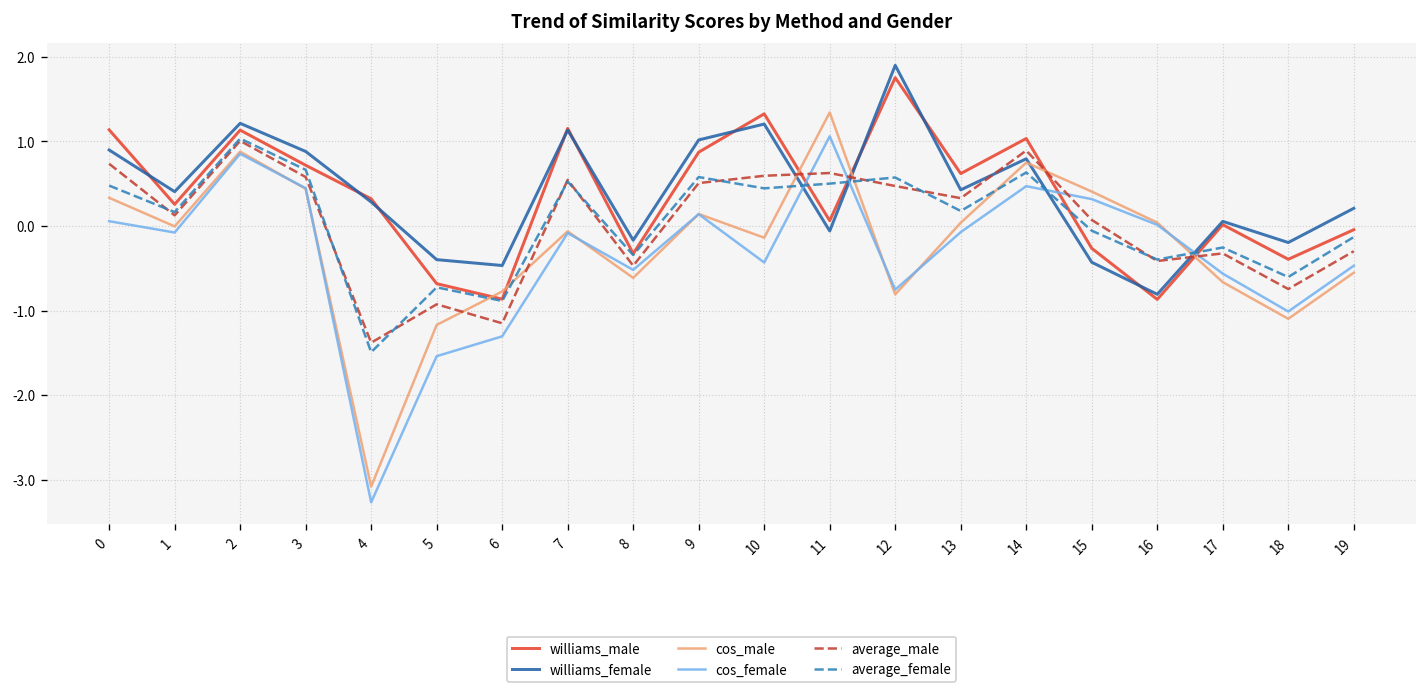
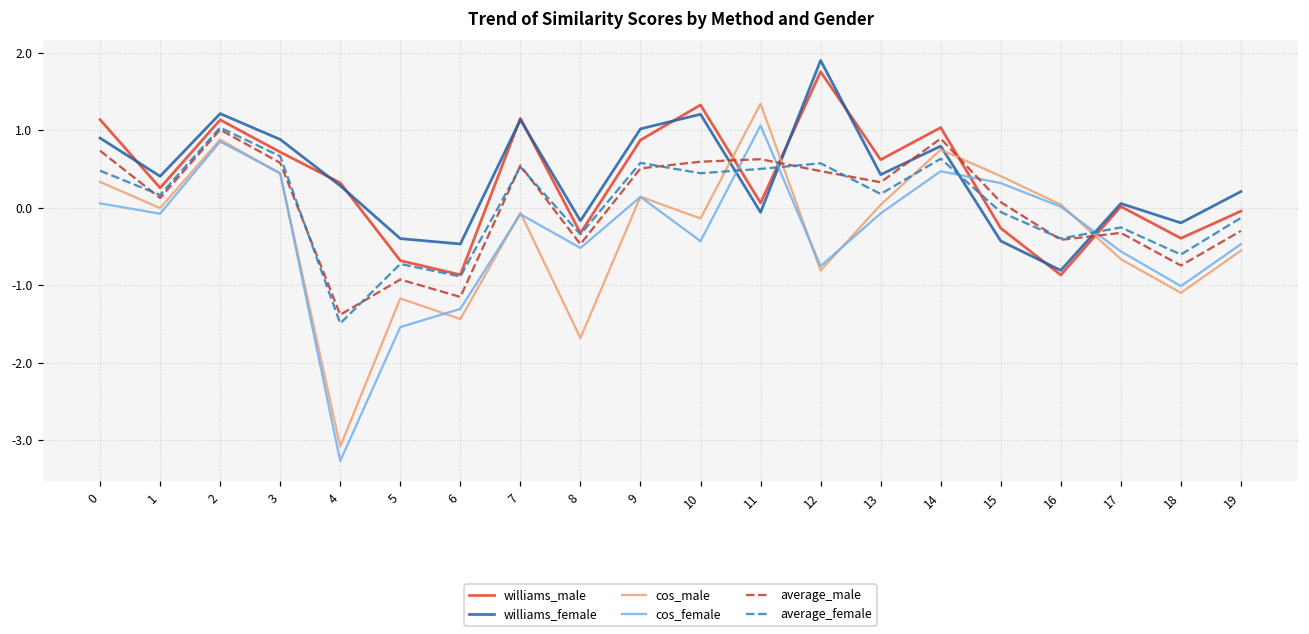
  {
    "cos_male": {
      "0": 0.3,
      "1": 0.0,
      "4": -3.1,
      "5": -1.2,
-     "6": -0.8,
-     "8": -0.6,
+     "6": -1.4,
+     "8": -1.7,
      "10": -0.1,
      "11": 1.3,
      "12": -0.8,
      "13": 0.0,
      "14": 0.7,
      "15": 0.4,
      "17": -0.7,
      "18": -1.1,
      "19": -0.6
    },
    "cos_female": {
      "0": 0.1,
      "1": -0.1,
      "4": -3.3,
      "5": -1.5,
      "6": -1.3,
      "8": -0.5,
      "10": -0.4,
      "11": 1.1,
      "12": -0.8,
      "13": -0.1,
      "14": 0.5,
      "15": 0.3,
      "17": -0.6,
      "18": -1.0,
      "19": -0.5
    }
  }
